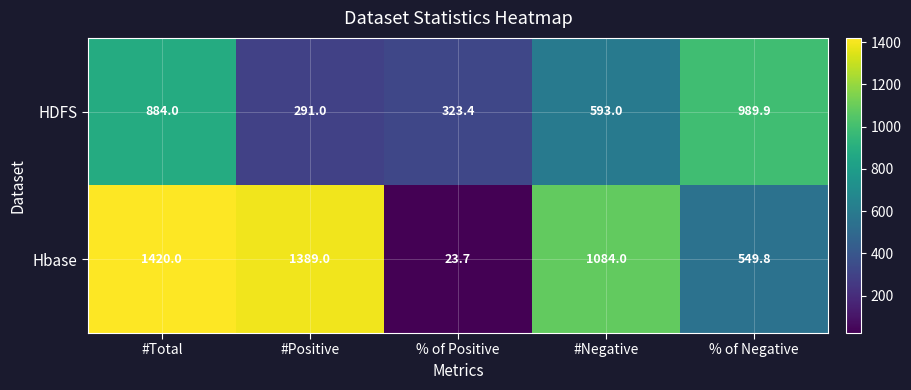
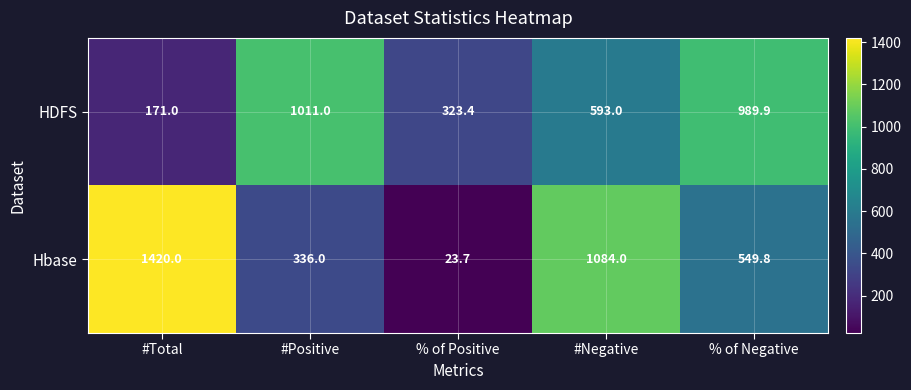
  {
    "HDFS": {
-     "#Total": 884.0,
-     "#Positive": 291.0,
+     "#Total": 171.0,
+     "#Positive": 1011.0,
      "% of Positive": 323.4,
      "#Negative": 593.0,
      "% of Negative": 989.9
    },
    "Hbase": {
      "#Total": 1420.0,
-     "#Positive": 1389.0,
+     "#Positive": 336.0,
      "% of Positive": 23.7,
      "#Negative": 1084.0,
      "% of Negative": 549.8
    }
  }
